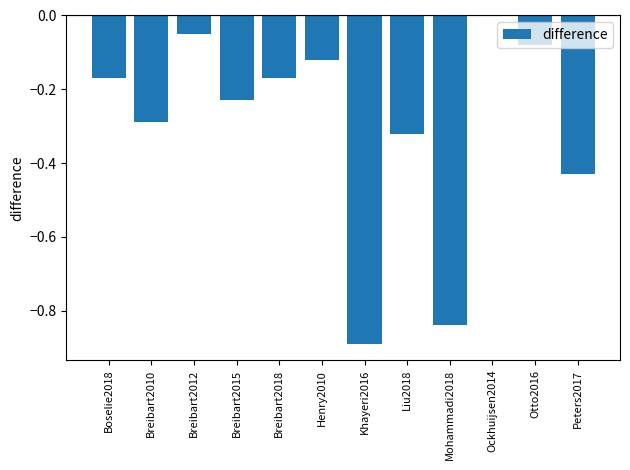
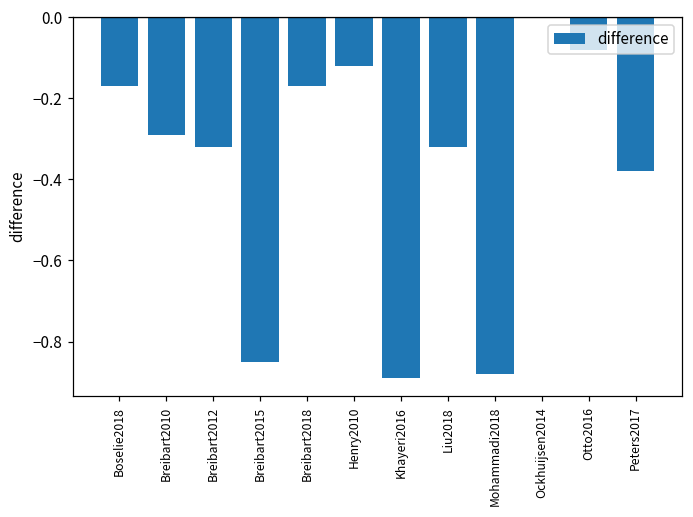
  {
    "Boselie2018": -0.17,
    "Breibart2010": -0.29,
-   "Breibart2012": -0.05,
-   "Breibart2015": -0.23,
+   "Breibart2012": -0.32,
+   "Breibart2015": -0.85,
    "Breibart2018": -0.17,
    "Henry2010": -0.12,
    "Khayeri2016": -0.89,
    "Liu2018": -0.32,
-   "Mohammadi2018": -0.84,
+   "Mohammadi2018": -0.88,
    "Ockhuijsen2014": 0.00,
-   "Peters2017": -0.43
+   "Peters2017": -0.38
  }
